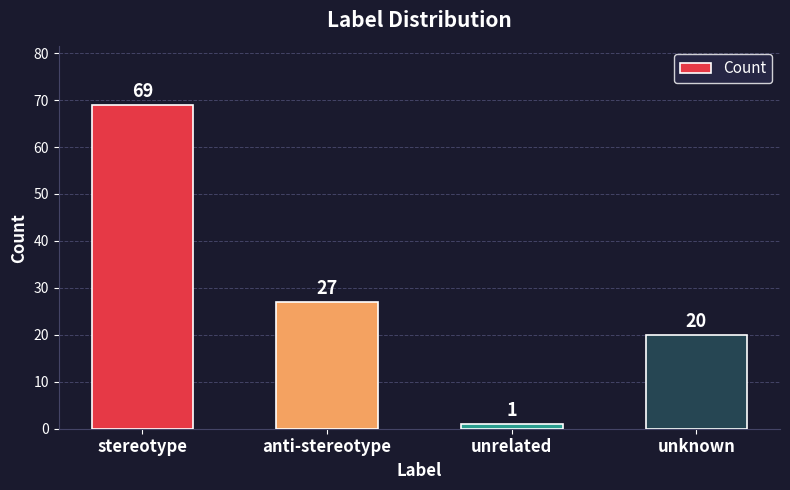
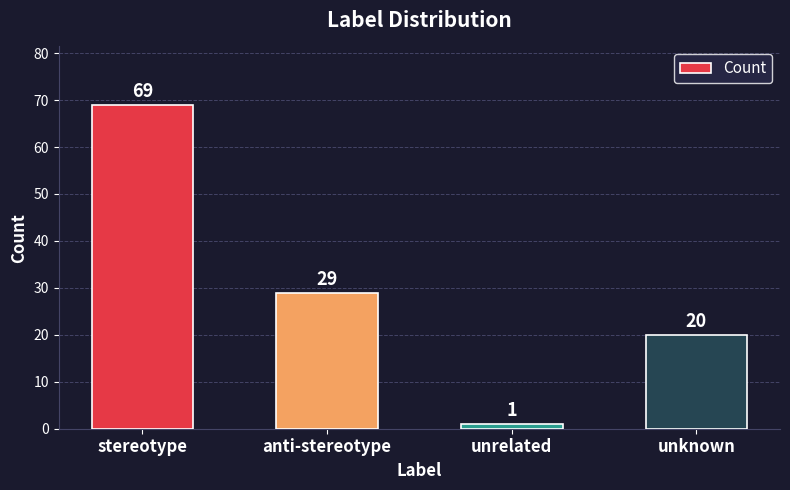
  {
    "stereotype": 69,
-   "anti-stereotype": 27,
+   "anti-stereotype": 29,
    "unrelated": 1,
    "unknown": 20
  }
